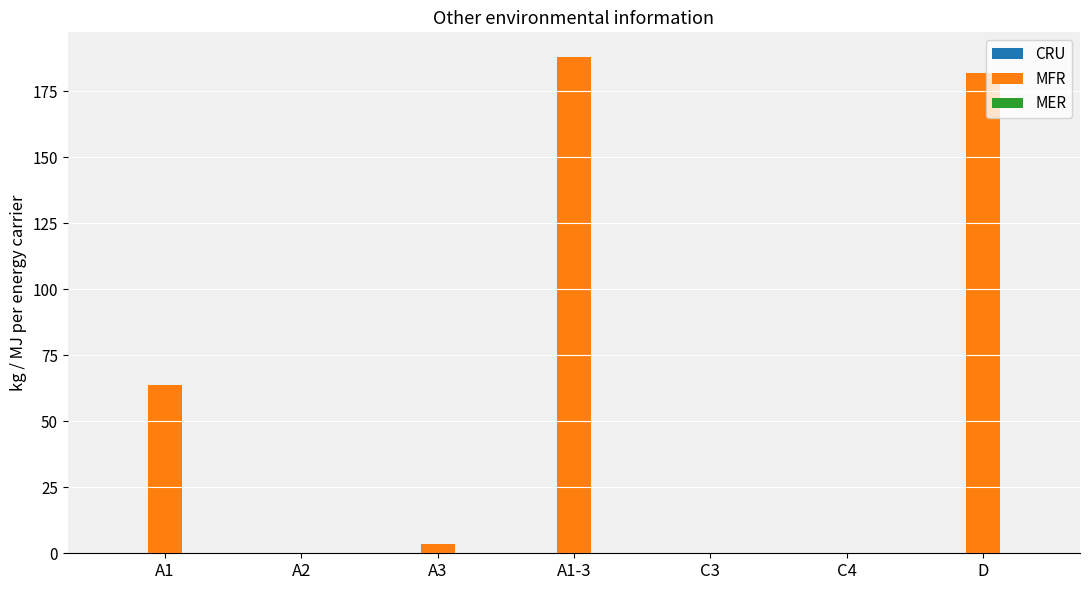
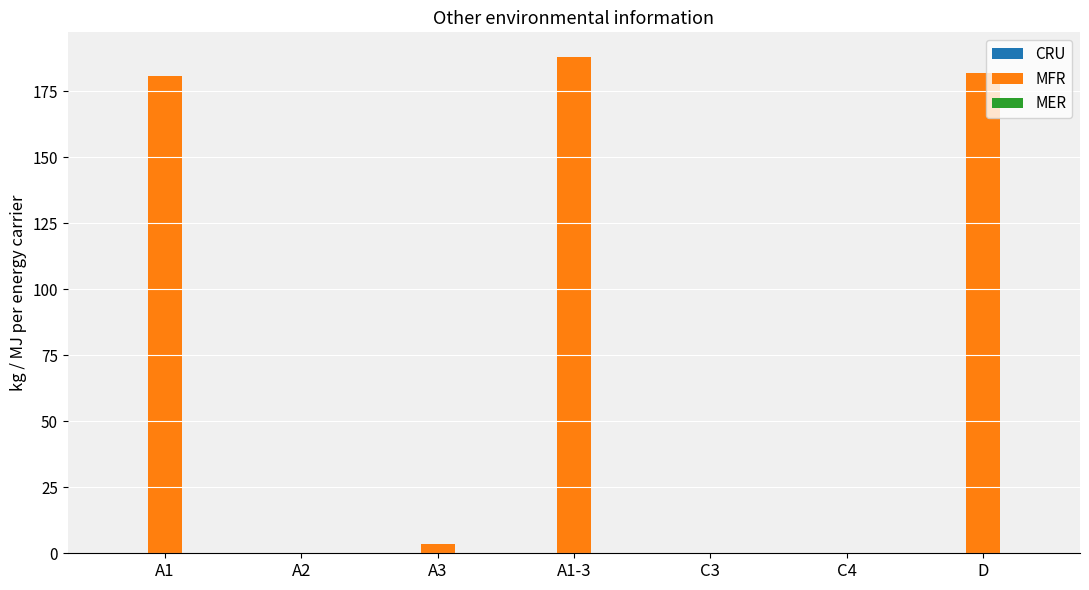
  {
    "CRU": {
      "A1": 0,
      "A2": 0,
      "A3": 0,
      "A1-3": 0,
      "C3": 0,
      "C4": 0,
      "D": 0
    },
    "MFR": {
-     "A1": 64,
+     "A1": 181,
      "A2": 0,
      "A3": 4,
      "A1-3": 188,
      "C3": 0,
      "C4": 0,
      "D": 182
    },
    "MER": {
      "A1": 0,
      "A2": 0,
      "A3": 0,
      "A1-3": 0,
      "C3": 0,
      "C4": 0,
      "D": 0
    }
  }
